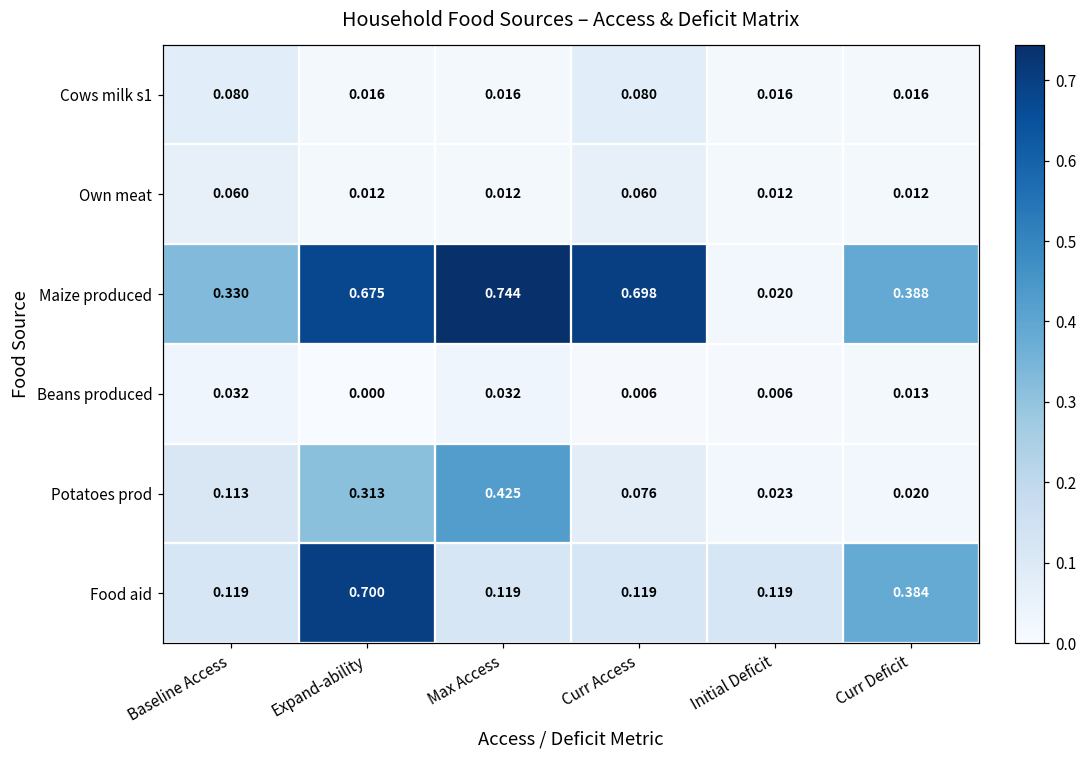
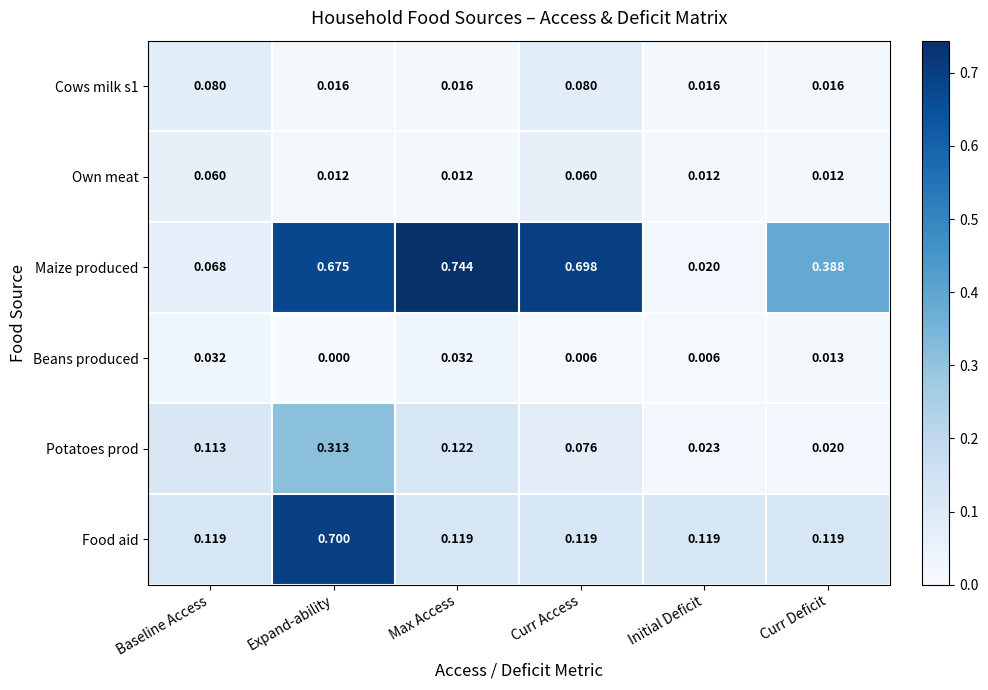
  {
    "Cows milk s1": {
      "Baseline Access": 0.080,
      "Expand-ability": 0.016,
      "Max Access": 0.016,
      "Curr Access": 0.080,
      "Initial Deficit": 0.016,
      "Curr Deficit": 0.016
    },
    "Own meat": {
      "Baseline Access": 0.060,
      "Expand-ability": 0.012,
      "Max Access": 0.012,
      "Curr Access": 0.060,
      "Initial Deficit": 0.012,
      "Curr Deficit": 0.012
    },
    "Maize produced": {
-     "Baseline Access": 0.330,
+     "Baseline Access": 0.068,
      "Expand-ability": 0.675,
      "Max Access": 0.744,
      "Curr Access": 0.698,
      "Initial Deficit": 0.020,
      "Curr Deficit": 0.388
    },
    "Beans produced": {
      "Baseline Access": 0.032,
      "Expand-ability": 0.000,
      "Max Access": 0.032,
      "Curr Access": 0.006,
      "Initial Deficit": 0.006,
      "Curr Deficit": 0.013
    },
    "Potatoes prod": {
      "Baseline Access": 0.113,
      "Expand-ability": 0.313,
-     "Max Access": 0.425,
+     "Max Access": 0.122,
      "Curr Access": 0.076,
      "Initial Deficit": 0.023,
      "Curr Deficit": 0.020
    },
    "Food aid": {
      "Baseline Access": 0.119,
      "Expand-ability": 0.700,
      "Max Access": 0.119,
      "Curr Access": 0.119,
      "Initial Deficit": 0.119,
-     "Curr Deficit": 0.384
+     "Curr Deficit": 0.119
    }
  }
